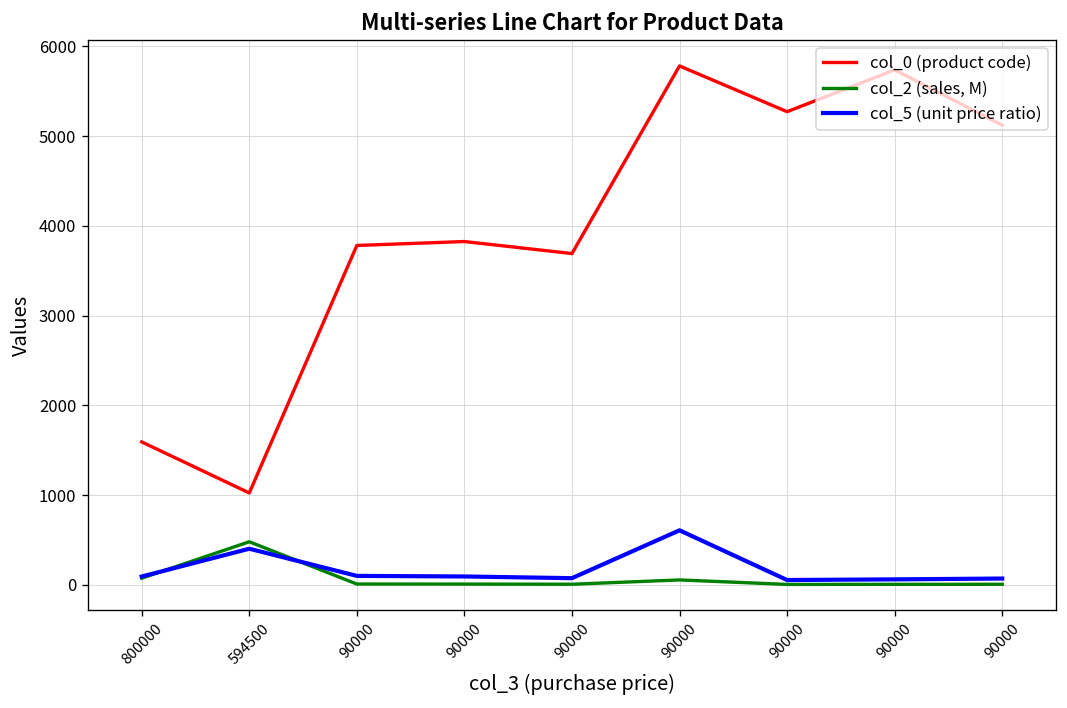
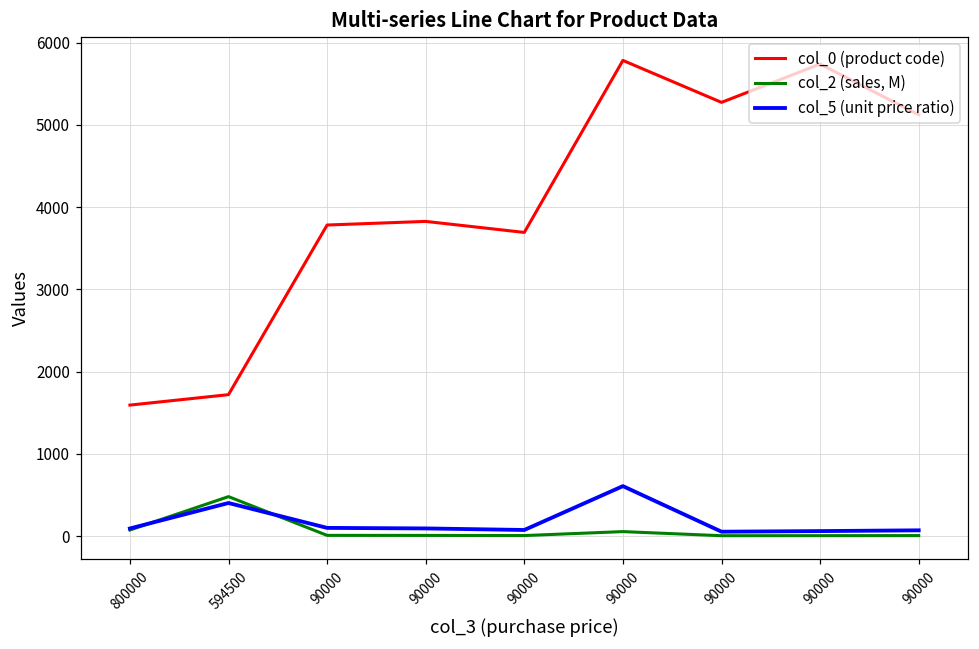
  {
    "col_0 (product code)": {
      "800000": 1600,
-     "594500": 1000
+     "594500": 1700
    },
    "col_2 (sales, M)": {
      "594500": 500
    },
    "col_5 (unit price ratio)": {
      "594500": 400
    }
  }
